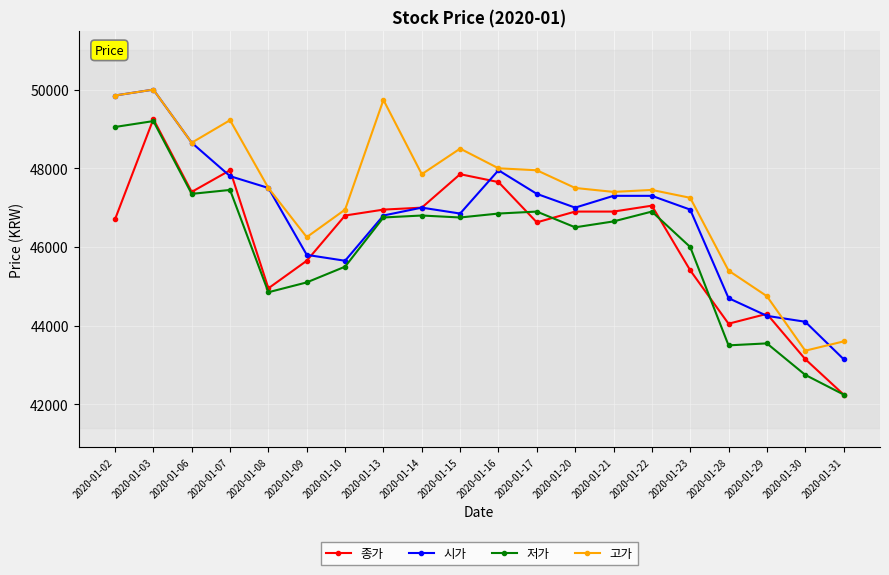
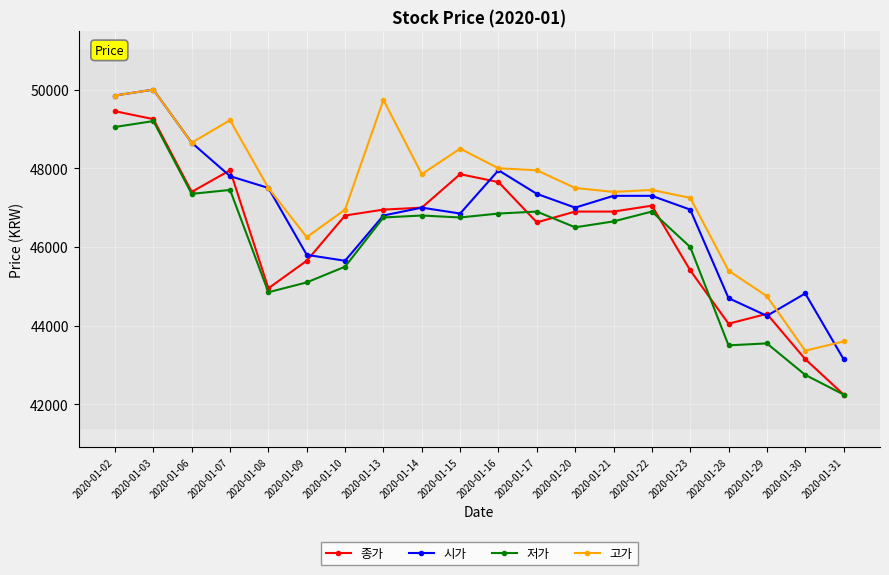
  {
    "종가": {
-     "2020-01-02": 46700,
+     "2020-01-02": 49500,
      "2020-01-07": 48000,
      "2020-01-08": 45000,
      "2020-01-09": 45700,
      "2020-01-10": 46800,
      "2020-01-13": 47000,
      "2020-01-15": 47900,
      "2020-01-16": 47700,
      "2020-01-17": 46600,
      "2020-01-20": 46900,
      "2020-01-21": 46900,
      "2020-01-22": 47100,
      "2020-01-23": 45400,
      "2020-01-28": 44100,
      "2020-01-30": 43200
    },
    "시가": {
      "2020-01-07": 47800,
      "2020-01-09": 45800,
      "2020-01-10": 45700,
      "2020-01-15": 46900,
      "2020-01-17": 47400,
      "2020-01-20": 47000,
      "2020-01-21": 47300,
      "2020-01-22": 47300,
      "2020-01-23": 47000,
      "2020-01-28": 44700,
-     "2020-01-30": 44100,
+     "2020-01-30": 44800,
      "2020-01-31": 43200
    },
    "저가": {
      "2020-01-02": 49100,
      "2020-01-07": 47500,
      "2020-01-08": 44900,
      "2020-01-09": 45100,
      "2020-01-10": 45500,
      "2020-01-14": 46800,
      "2020-01-15": 46800,
      "2020-01-16": 46900,
      "2020-01-17": 46900,
      "2020-01-20": 46500,
      "2020-01-21": 46700,
      "2020-01-22": 46900,
      "2020-01-23": 46000,
      "2020-01-28": 43500,
      "2020-01-29": 43600,
      "2020-01-30": 42800
    },
    "고가": {
      "2020-01-07": 49200,
      "2020-01-09": 46300,
      "2020-01-10": 47000,
      "2020-01-13": 49700,
      "2020-01-14": 47900,
      "2020-01-15": 48500,
      "2020-01-17": 48000,
      "2020-01-20": 47500,
      "2020-01-21": 47400,
      "2020-01-22": 47500,
      "2020-01-23": 47300,
      "2020-01-28": 45400,
      "2020-01-29": 44800,
      "2020-01-30": 43400,
      "2020-01-31": 43600
    }
  }
